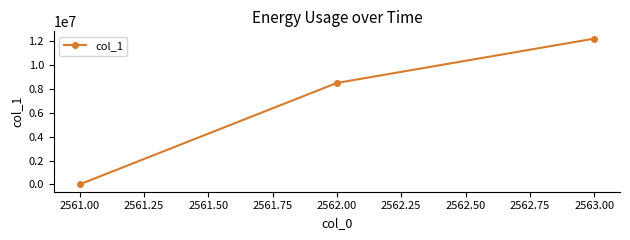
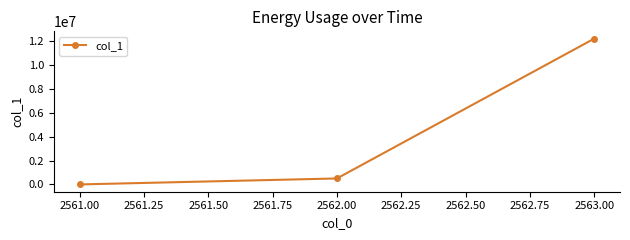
  {
    "2561.00": 0,
-   "2562.00": 8500000,
+   "2562.00": 500000,
    "2563.00": 12200000
  }
